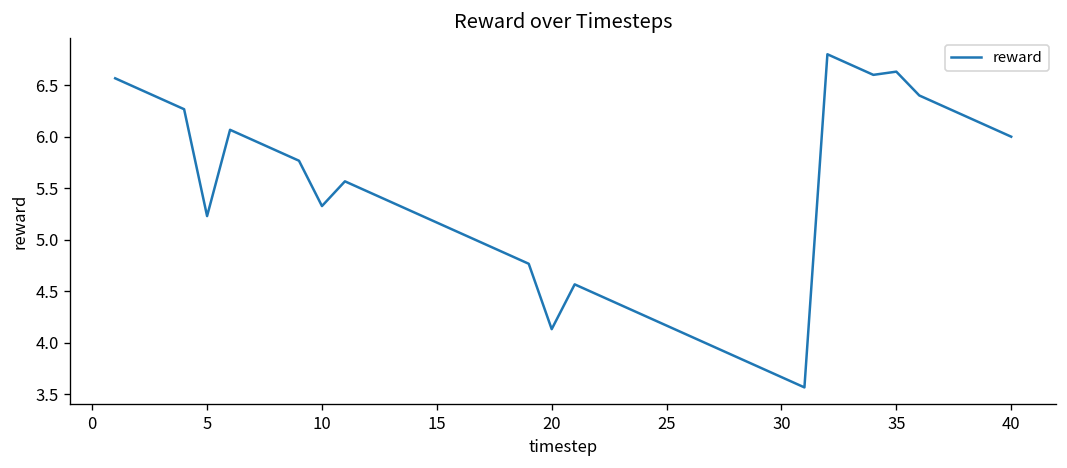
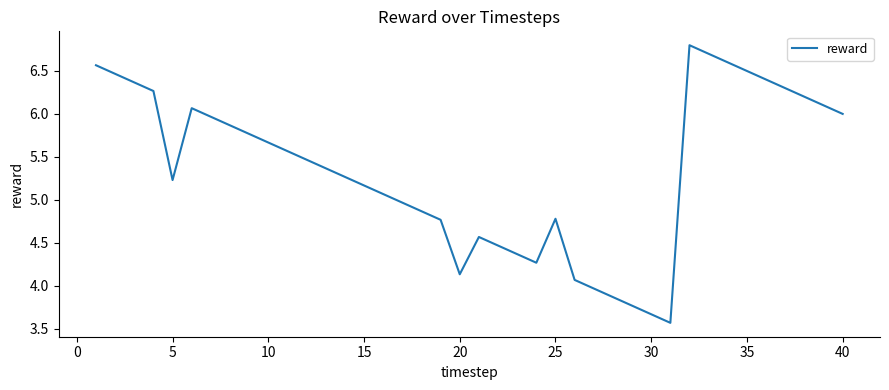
  {
    "5": 5.2,
-   "10": 5.3,
+   "10": 5.7,
    "15": 5.2,
    "20": 4.1,
-   "25": 4.2,
+   "25": 4.8,
    "30": 3.7,
-   "35": 6.6,
+   "35": 6.5,
    "40": 6.0
  }
